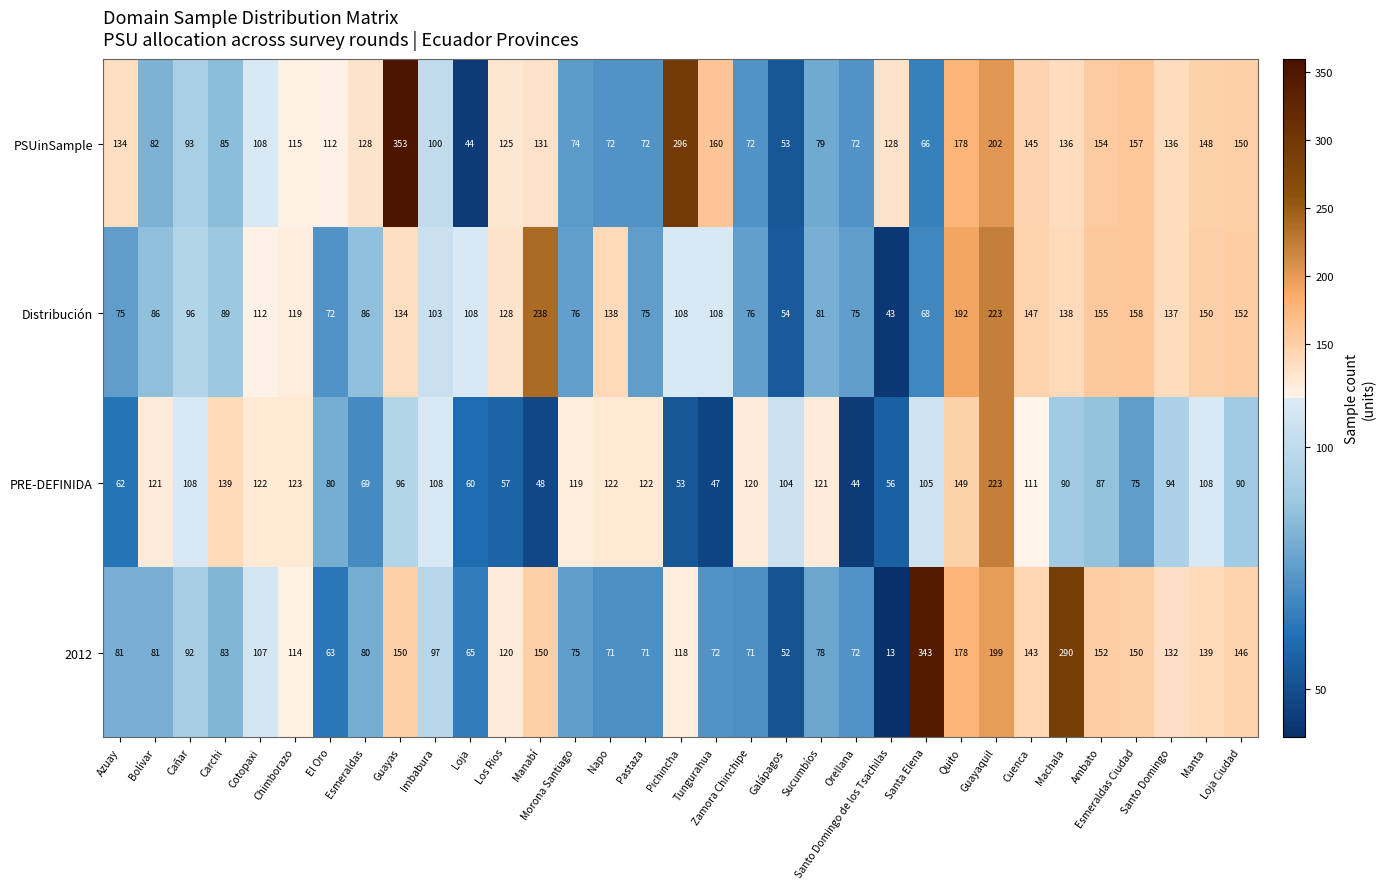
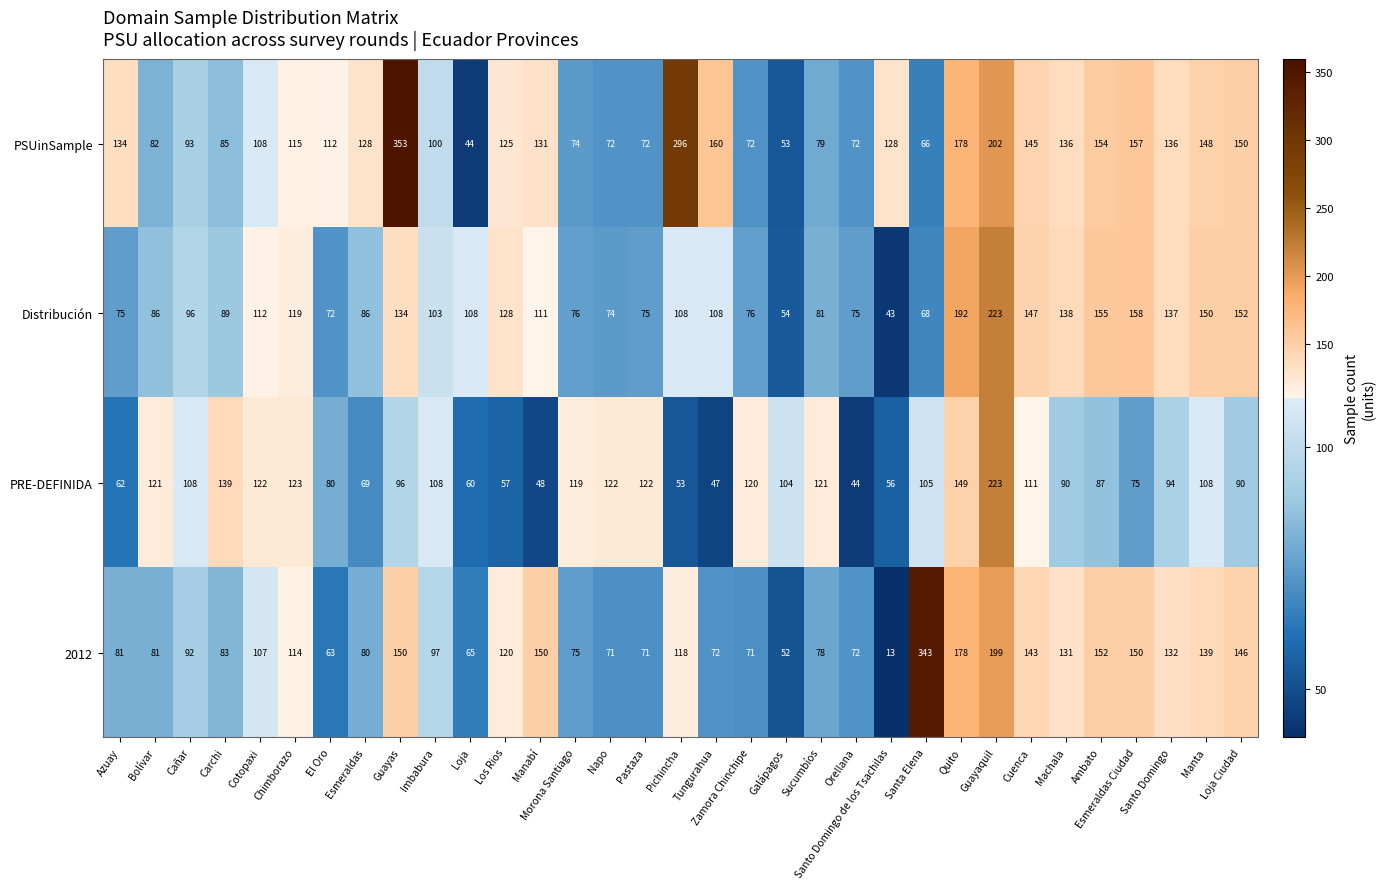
  {
    "PSUinSample": {
      "Azuay": 134,
      "Bolívar": 82,
      "Cañar": 93,
      "Carchi": 85,
      "Cotopaxi": 108,
      "Chimborazo": 115,
      "El Oro": 112,
      "Esmeraldas": 128,
      "Guayas": 353,
      "Imbabura": 100,
      "Loja": 44,
      "Los Rios": 125,
      "Manabí": 131,
      "Morona Santiago": 74,
      "Napo": 72,
      "Pastaza": 72,
      "Pichincha": 296,
      "Tungurahua": 160,
      "Zamora Chinchipe": 72,
      "Galápagos": 53,
      "Sucumbíos": 79,
      "Orellana": 72,
      "Santo Domingo de los Tsachilas": 128,
      "Santa Elena": 66,
      "Quito": 178,
      "Guayaquil": 202,
      "Cuenca": 145,
      "Machala": 136,
      "Ambato": 154,
      "Esmeraldas Ciudad": 157,
      "Santo Domingo": 136,
      "Manta": 148,
      "Loja Ciudad": 150
    },
    "Distribución": {
      "Azuay": 75,
      "Bolívar": 86,
      "Cañar": 96,
      "Carchi": 89,
      "Cotopaxi": 112,
      "Chimborazo": 119,
      "El Oro": 72,
      "Esmeraldas": 86,
      "Guayas": 134,
      "Imbabura": 103,
      "Loja": 108,
      "Los Rios": 128,
-     "Manabí": 238,
+     "Manabí": 111,
      "Morona Santiago": 76,
-     "Napo": 138,
+     "Napo": 74,
      "Pastaza": 75,
      "Pichincha": 108,
      "Tungurahua": 108,
      "Zamora Chinchipe": 76,
      "Galápagos": 54,
      "Sucumbíos": 81,
      "Orellana": 75,
      "Santo Domingo de los Tsachilas": 43,
      "Santa Elena": 68,
      "Quito": 192,
      "Guayaquil": 223,
      "Cuenca": 147,
      "Machala": 138,
      "Ambato": 155,
      "Esmeraldas Ciudad": 158,
      "Santo Domingo": 137,
      "Manta": 150,
      "Loja Ciudad": 152
    },
    "PRE-DEFINIDA": {
      "Azuay": 62,
      "Bolívar": 121,
      "Cañar": 108,
      "Carchi": 139,
      "Cotopaxi": 122,
      "Chimborazo": 123,
      "El Oro": 80,
      "Esmeraldas": 69,
      "Guayas": 96,
      "Imbabura": 108,
      "Loja": 60,
      "Los Rios": 57,
      "Manabí": 48,
      "Morona Santiago": 119,
      "Napo": 122,
      "Pastaza": 122,
      "Pichincha": 53,
      "Tungurahua": 47,
      "Zamora Chinchipe": 120,
      "Galápagos": 104,
      "Sucumbíos": 121,
      "Orellana": 44,
      "Santo Domingo de los Tsachilas": 56,
      "Santa Elena": 105,
      "Quito": 149,
      "Guayaquil": 223,
      "Cuenca": 111,
      "Machala": 90,
      "Ambato": 87,
      "Esmeraldas Ciudad": 75,
      "Santo Domingo": 94,
      "Manta": 108,
      "Loja Ciudad": 90
    },
    "2012": {
      "Azuay": 81,
      "Bolívar": 81,
      "Cañar": 92,
      "Carchi": 83,
      "Cotopaxi": 107,
      "Chimborazo": 114,
      "El Oro": 63,
      "Esmeraldas": 80,
      "Guayas": 150,
      "Imbabura": 97,
      "Loja": 65,
      "Los Rios": 120,
      "Manabí": 150,
      "Morona Santiago": 75,
      "Napo": 71,
      "Pastaza": 71,
      "Pichincha": 118,
      "Tungurahua": 72,
      "Zamora Chinchipe": 71,
      "Galápagos": 52,
      "Sucumbíos": 78,
      "Orellana": 72,
      "Santo Domingo de los Tsachilas": 13,
      "Santa Elena": 343,
      "Quito": 178,
      "Guayaquil": 199,
      "Cuenca": 143,
-     "Machala": 290,
+     "Machala": 131,
      "Ambato": 152,
      "Esmeraldas Ciudad": 150,
      "Santo Domingo": 132,
      "Manta": 139,
      "Loja Ciudad": 146
    }
  }
